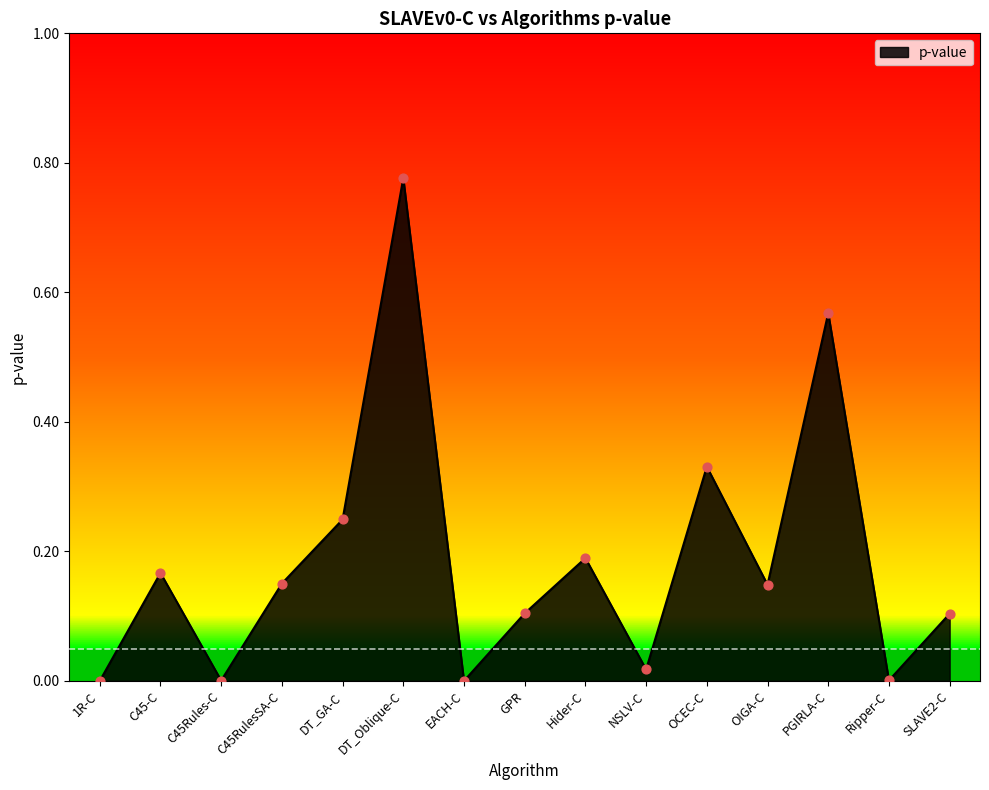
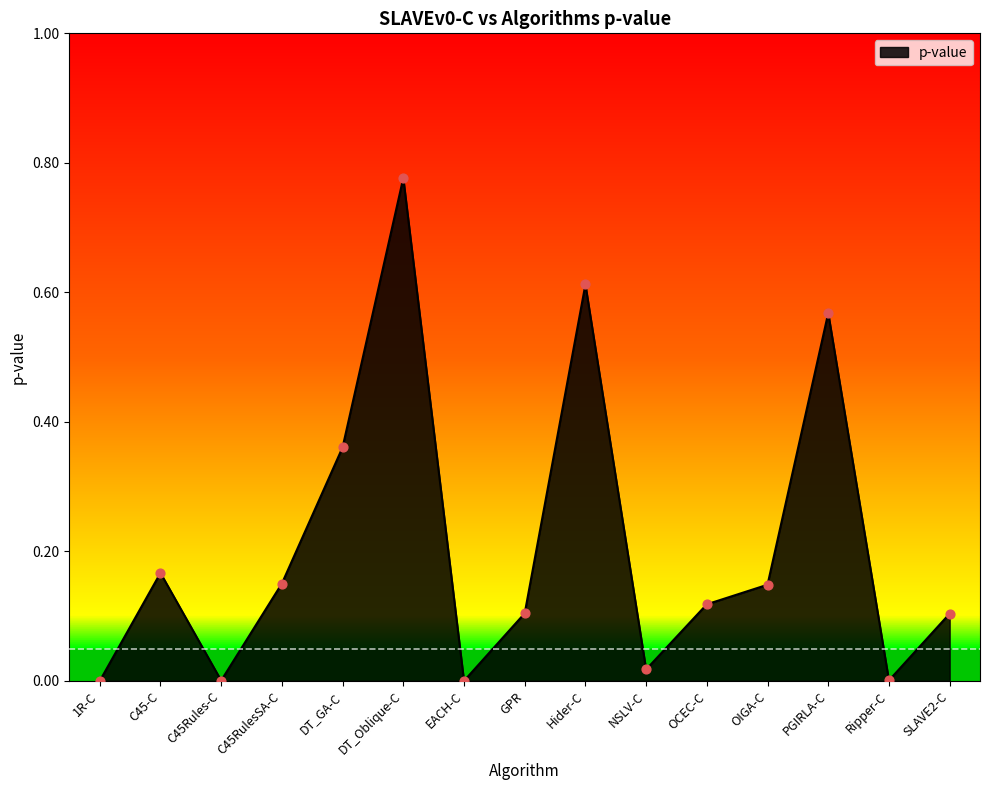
  {
    "1R-C": 0.00,
    "C45-C": 0.17,
    "C45Rules-C": 0.00,
    "C45RulesSA-C": 0.15,
-   "DT_GA-C": 0.25,
+   "DT_GA-C": 0.36,
    "DT_Oblique-C": 0.78,
    "EACH-C": 0.00,
    "GPR": 0.10,
-   "Hider-C": 0.19,
+   "Hider-C": 0.61,
    "NSLV-C": 0.02,
-   "OCEC-C": 0.33,
+   "OCEC-C": 0.12,
    "OIGA-C": 0.15,
    "PGIRLA-C": 0.57,
    "Ripper-C": 0.00,
    "SLAVE2-C": 0.10
  }
